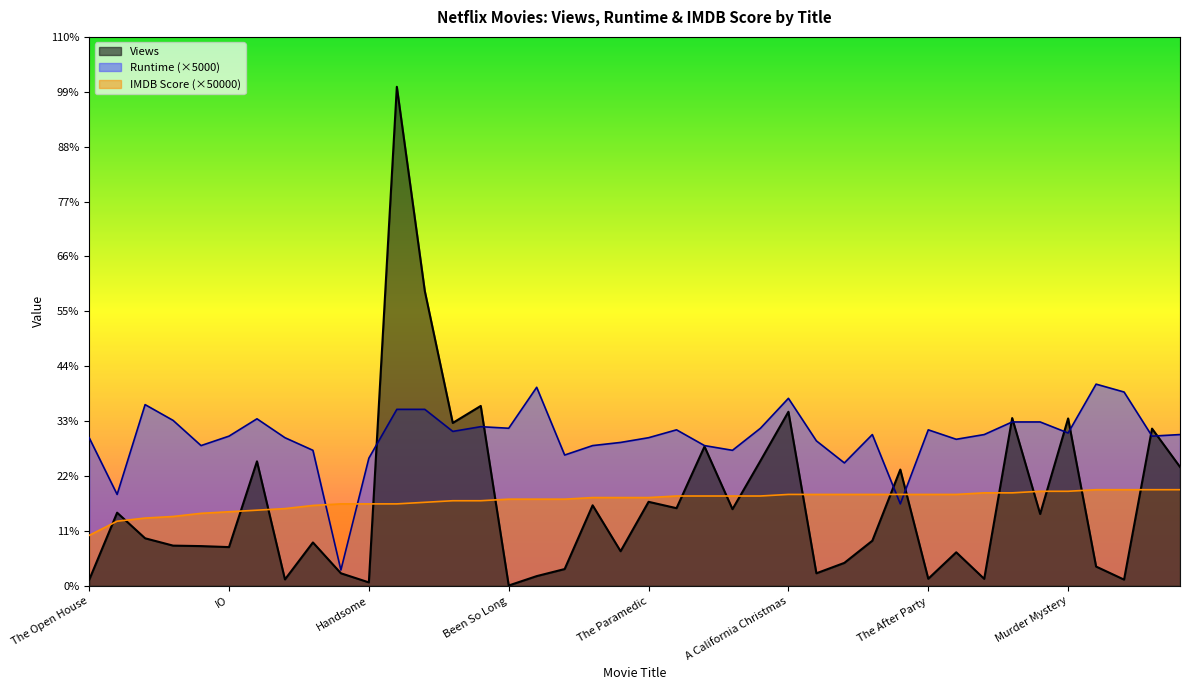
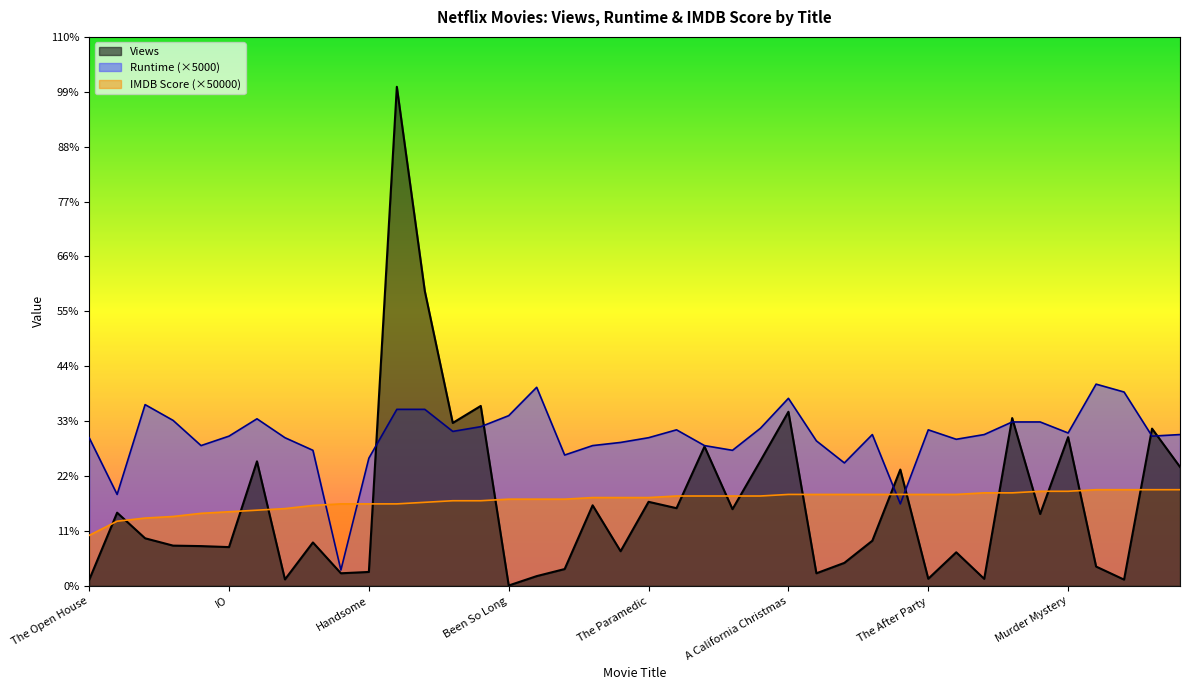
  {
    "Views": {
      "The Open House": "1%",
      "IO": "8%",
-     "Handsome": "1%",
+     "Handsome": "3%",
      "Been So Long": "0%",
      "The Paramedic": "17%",
      "A California Christmas": "35%",
      "The After Party": "1%",
-     "Murder Mystery": "34%"
+     "Murder Mystery": "30%"
    },
    "Runtime (×5000)": {
      "The Open House": "30%",
      "IO": "30%",
      "Handsome": "26%",
-     "Been So Long": "32%",
+     "Been So Long": "34%",
      "The Paramedic": "30%",
      "A California Christmas": "38%",
      "The After Party": "31%",
      "Murder Mystery": "31%"
    },
    "IMDB Score (×50000)": {
      "The Open House": "10%",
      "IO": "15%",
      "Handsome": "16%",
      "Been So Long": "17%",
      "The Paramedic": "18%",
      "A California Christmas": "18%",
      "The After Party": "18%",
      "Murder Mystery": "19%"
    }
  }
